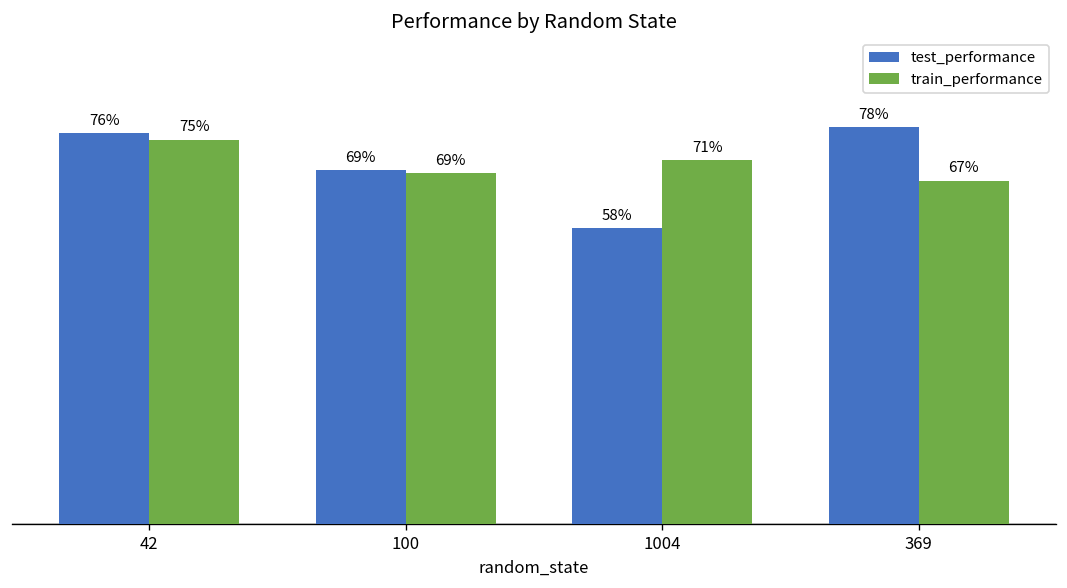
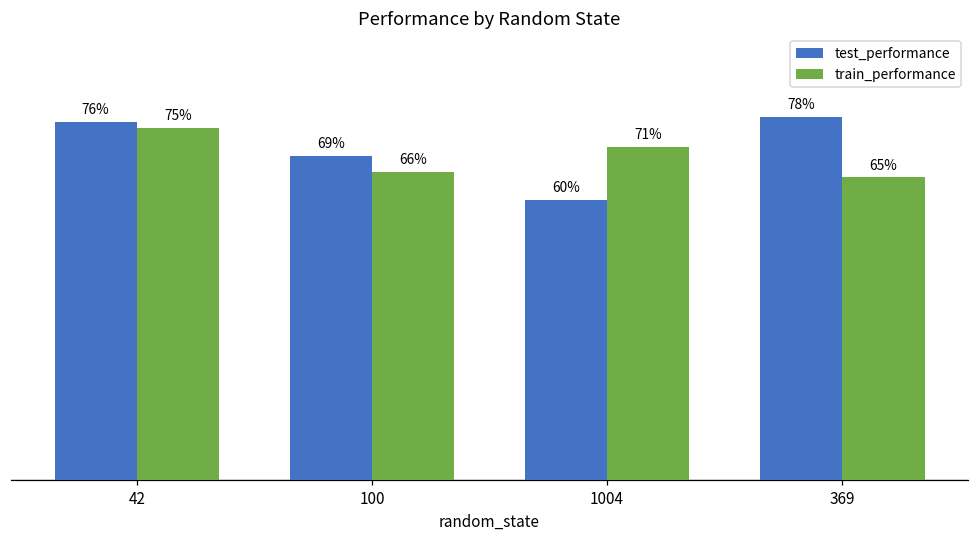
  {
    "test_performance": {
      "42": "76%",
      "100": "69%",
-     "1004": "58%",
+     "1004": "60%",
      "369": "78%"
    },
    "train_performance": {
      "42": "75%",
-     "100": "69%",
+     "100": "66%",
      "1004": "71%",
-     "369": "67%"
+     "369": "65%"
    }
  }
